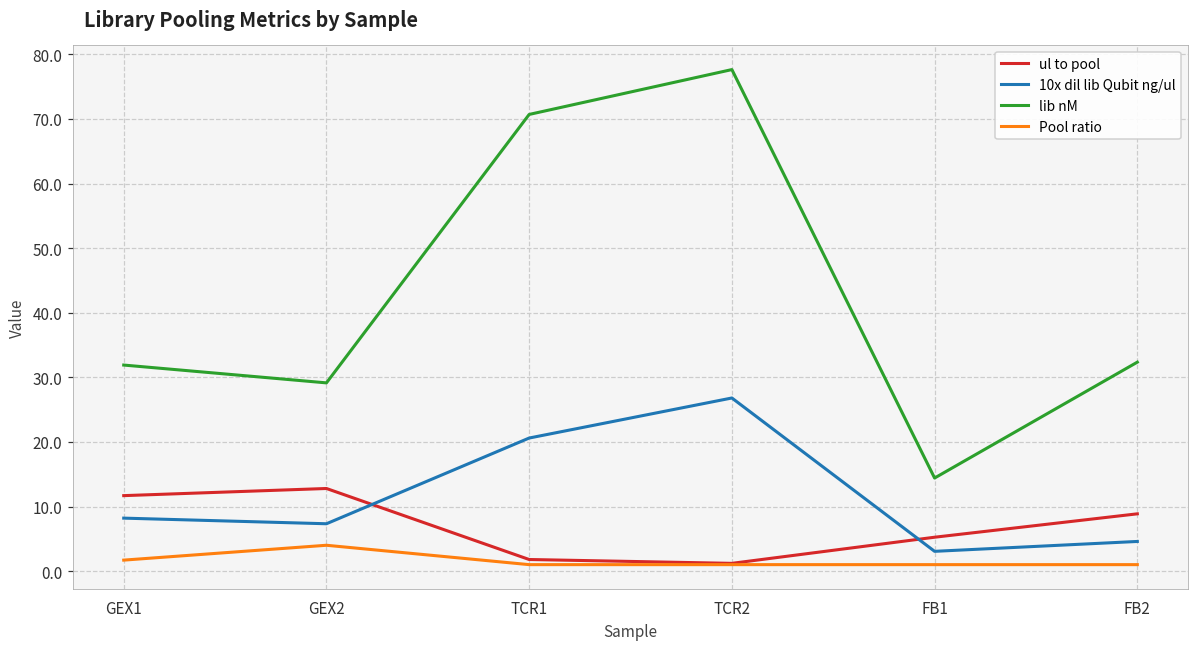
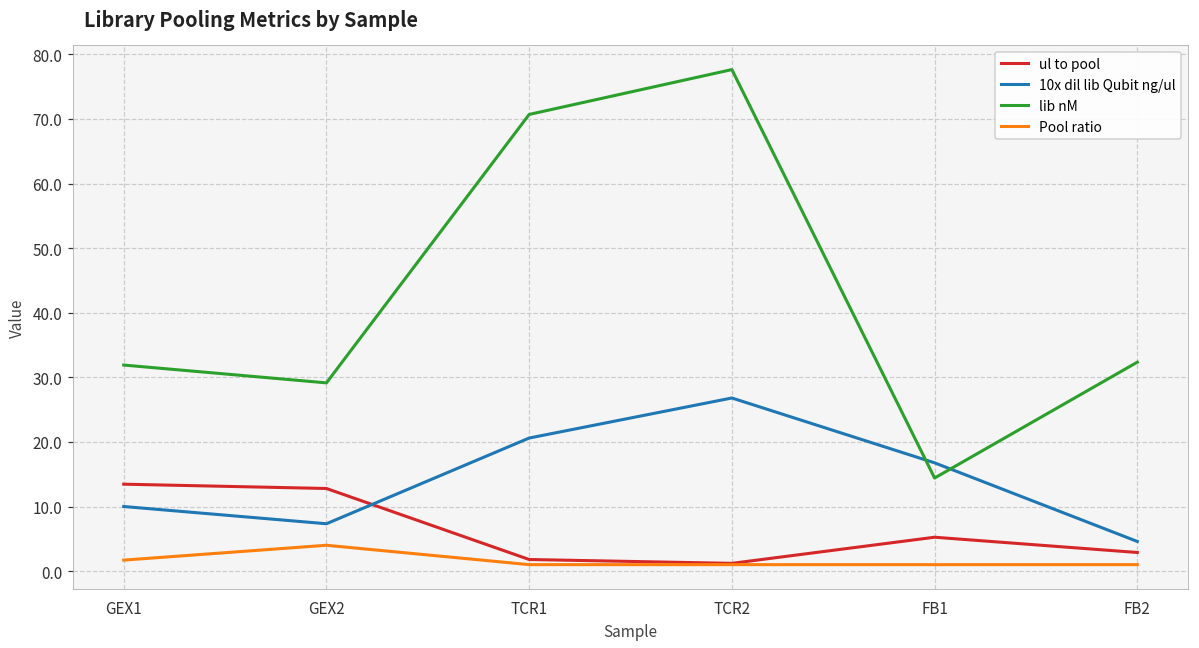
  {
    "ul to pool": {
-     "GEX1": 12,
+     "GEX1": 13,
      "GEX2": 13,
      "TCR1": 2,
      "FB1": 5,
-     "FB2": 9
+     "FB2": 3
    },
    "10x dil lib Qubit ng/ul": {
-     "GEX1": 8,
+     "GEX1": 10,
      "GEX2": 7,
      "TCR1": 21,
      "TCR2": 27,
-     "FB1": 3,
+     "FB1": 17,
      "FB2": 5
    },
    "lib nM": {
      "GEX1": 32,
      "GEX2": 29,
      "TCR1": 71,
      "TCR2": 78,
      "FB1": 14,
      "FB2": 32
    },
    "Pool ratio": {
      "GEX1": 2,
      "GEX2": 4,
      "TCR1": 1,
      "FB1": 1,
      "FB2": 1
    }
  }
